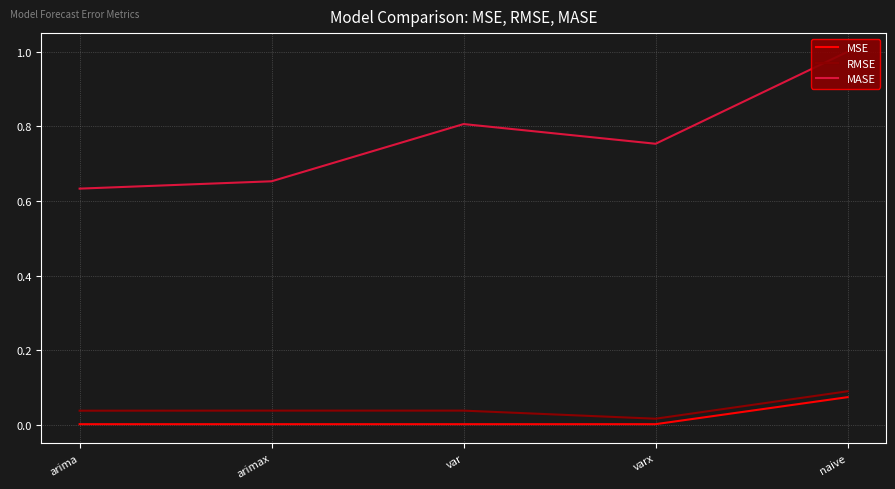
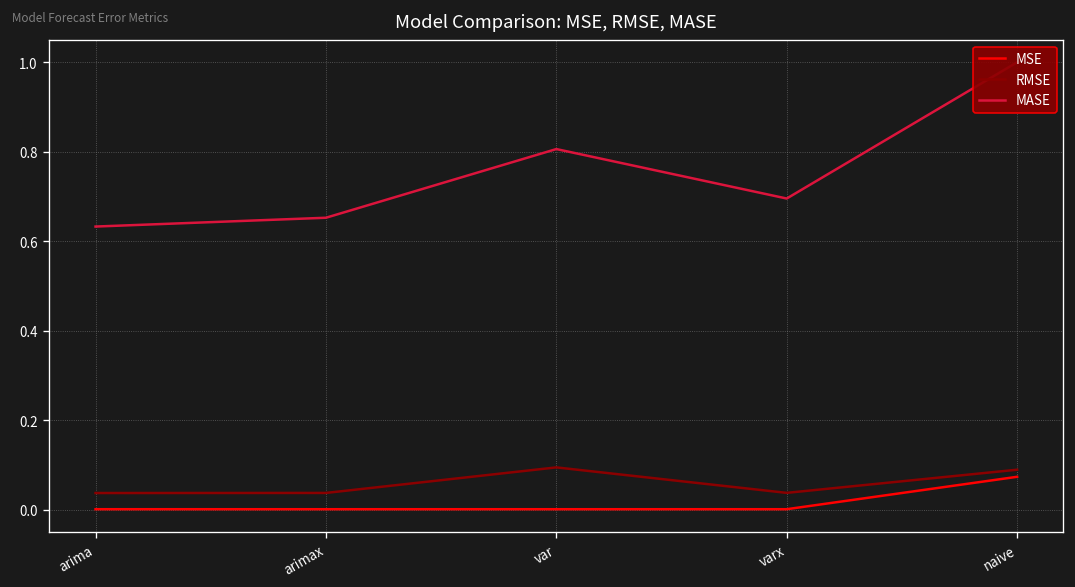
  {
    "MSE": {
      "arima": 0.00,
      "arimax": 0.00,
      "var": 0.00,
      "varx": 0.00,
      "naive": 0.07
    },
    "RMSE": {
      "arima": 0.04,
      "arimax": 0.04,
-     "var": 0.04,
-     "varx": 0.02,
+     "var": 0.09,
+     "varx": 0.04,
      "naive": 0.09
    },
    "MASE": {
      "arima": 0.63,
      "arimax": 0.65,
      "var": 0.81,
-     "varx": 0.75
+     "varx": 0.70
    }
  }
